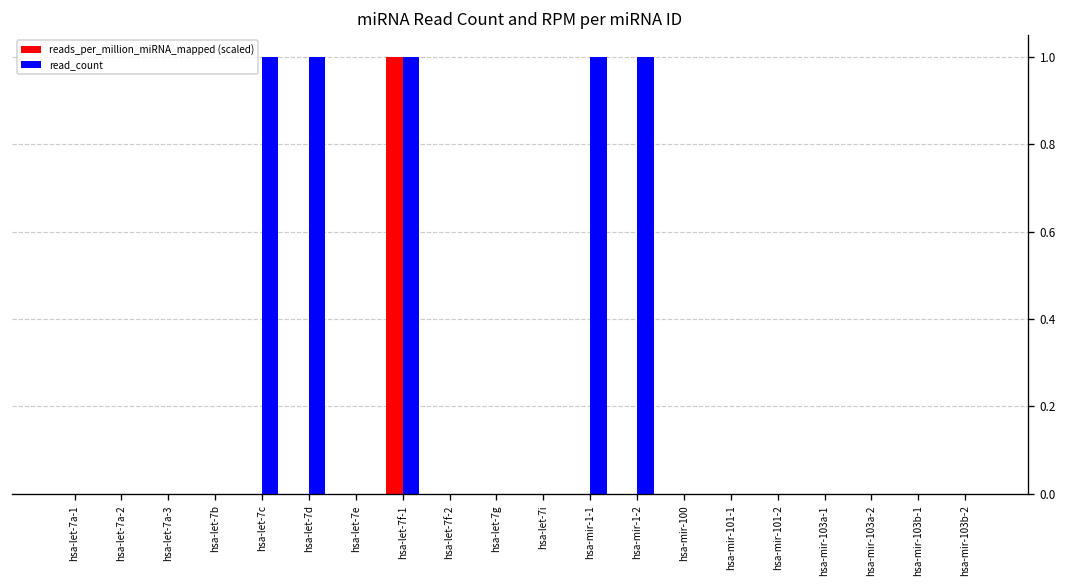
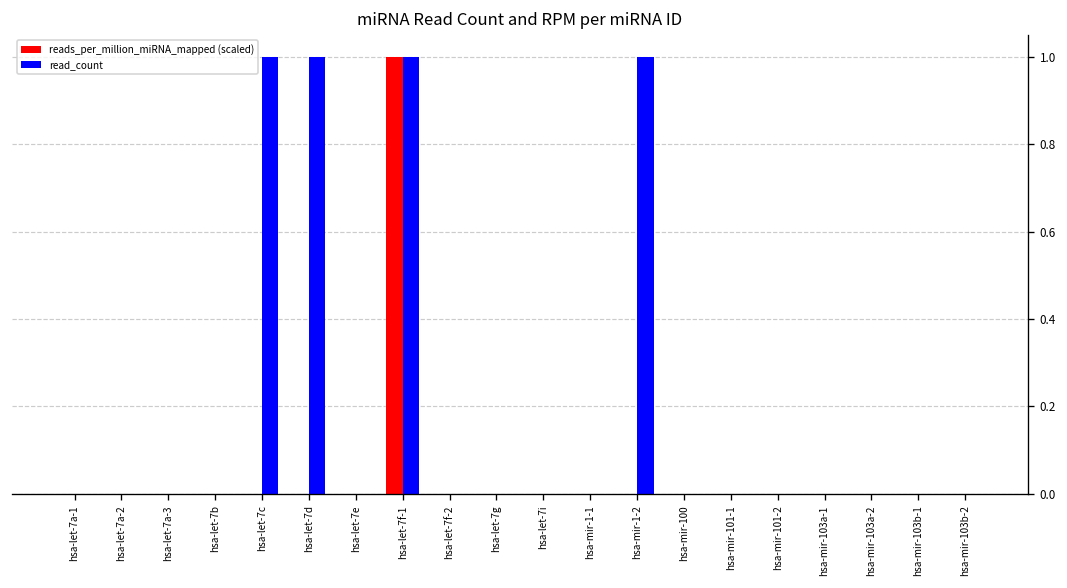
  {
    "reads_per_million_miRNA_mapped (scaled)": {
      "hsa-let-7a-1": 0,
      "hsa-let-7a-2": 0,
      "hsa-let-7a-3": 0,
      "hsa-let-7b": 0,
      "hsa-let-7c": 0,
      "hsa-let-7d": 0,
      "hsa-let-7e": 0,
      "hsa-let-7f-1": 1,
      "hsa-let-7f-2": 0,
      "hsa-let-7g": 0,
      "hsa-let-7i": 0,
      "hsa-mir-1-1": 0,
      "hsa-mir-1-2": 0,
      "hsa-mir-100": 0,
      "hsa-mir-101-1": 0,
      "hsa-mir-101-2": 0,
      "hsa-mir-103a-1": 0,
      "hsa-mir-103a-2": 0,
      "hsa-mir-103b-1": 0,
      "hsa-mir-103b-2": 0
    },
    "read_count": {
      "hsa-let-7a-1": 0,
      "hsa-let-7a-2": 0,
      "hsa-let-7a-3": 0,
      "hsa-let-7b": 0,
      "hsa-let-7c": 1,
      "hsa-let-7d": 1,
      "hsa-let-7e": 0,
      "hsa-let-7f-1": 1,
      "hsa-let-7f-2": 0,
      "hsa-let-7g": 0,
      "hsa-let-7i": 0,
-     "hsa-mir-1-1": 1,
+     "hsa-mir-1-1": 0,
      "hsa-mir-1-2": 1,
      "hsa-mir-100": 0,
      "hsa-mir-101-1": 0,
      "hsa-mir-101-2": 0,
      "hsa-mir-103a-1": 0,
      "hsa-mir-103a-2": 0,
      "hsa-mir-103b-1": 0,
      "hsa-mir-103b-2": 0
    }
  }
